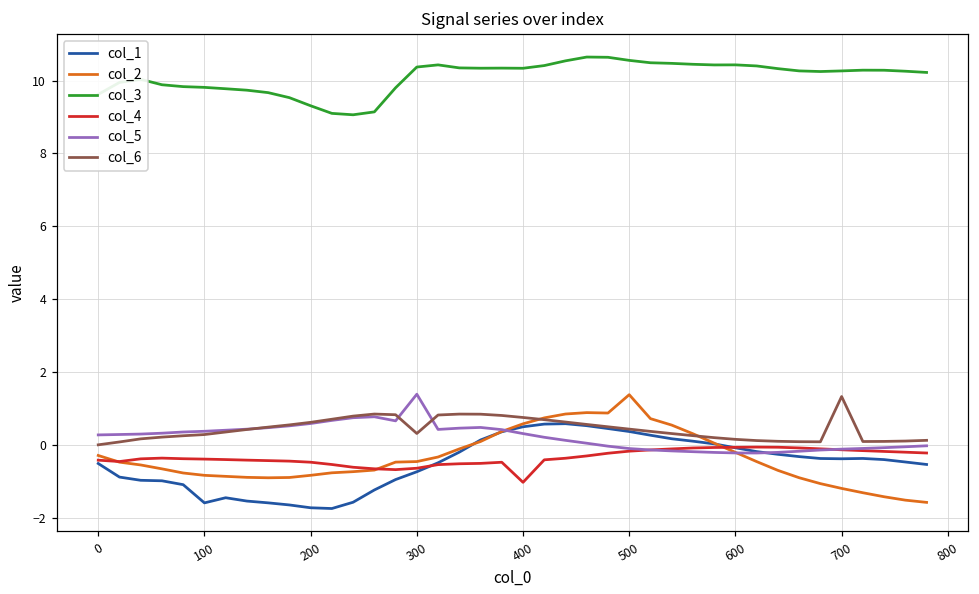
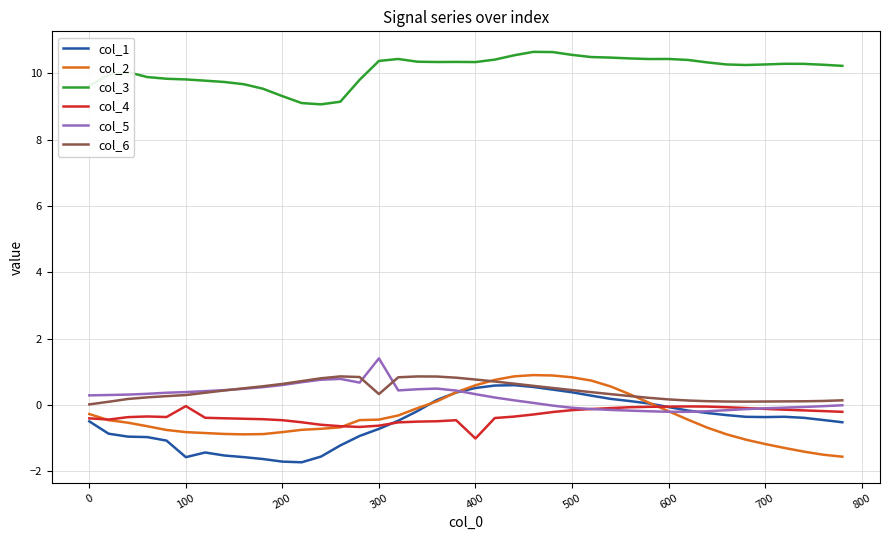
  {
    "col_1": {
      "0": -0.5,
      "100": -1.6,
      "200": -1.7,
      "300": -0.7,
      "400": 0.5,
      "700": -0.4
    },
    "col_2": {
      "0": -0.3,
      "100": -0.8,
      "200": -0.8,
      "300": -0.4,
      "400": 0.6,
-     "500": 1.4,
+     "500": 0.8,
      "700": -1.2
    },
    "col_3": {
      "100": 9.8,
      "200": 9.3,
      "300": 10.4,
      "400": 10.3,
      "500": 10.6,
      "600": 10.4,
      "700": 10.3
    },
    "col_4": {
      "0": -0.4,
-     "100": -0.4,
+     "100": 0.0,
      "200": -0.5,
      "300": -0.6,
      "400": -1.0
    },
    "col_5": {
      "0": 0.3,
      "100": 0.4,
      "300": 1.4,
      "400": 0.3
    },
    "col_6": {
      "0": 0.0,
      "100": 0.3,
      "300": 0.3,
      "400": 0.8,
      "600": 0.2,
-     "700": 1.3
+     "700": 0.1
    }
  }
